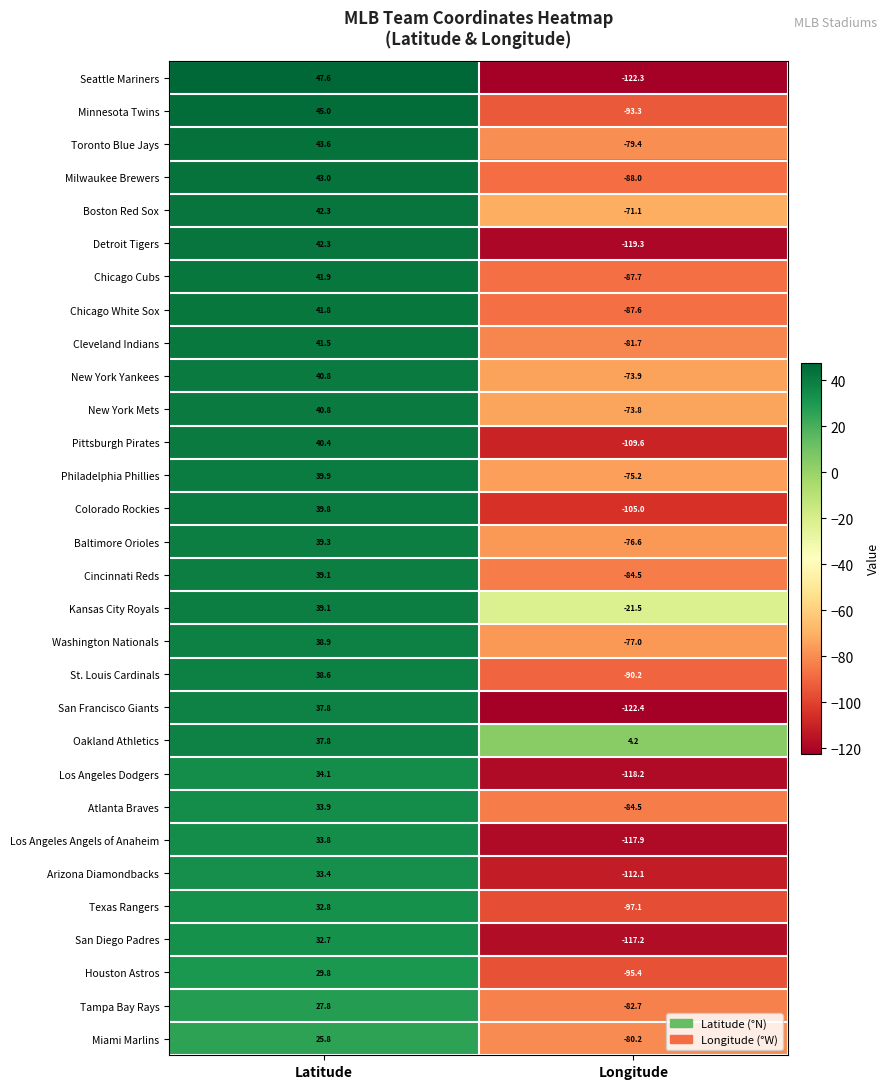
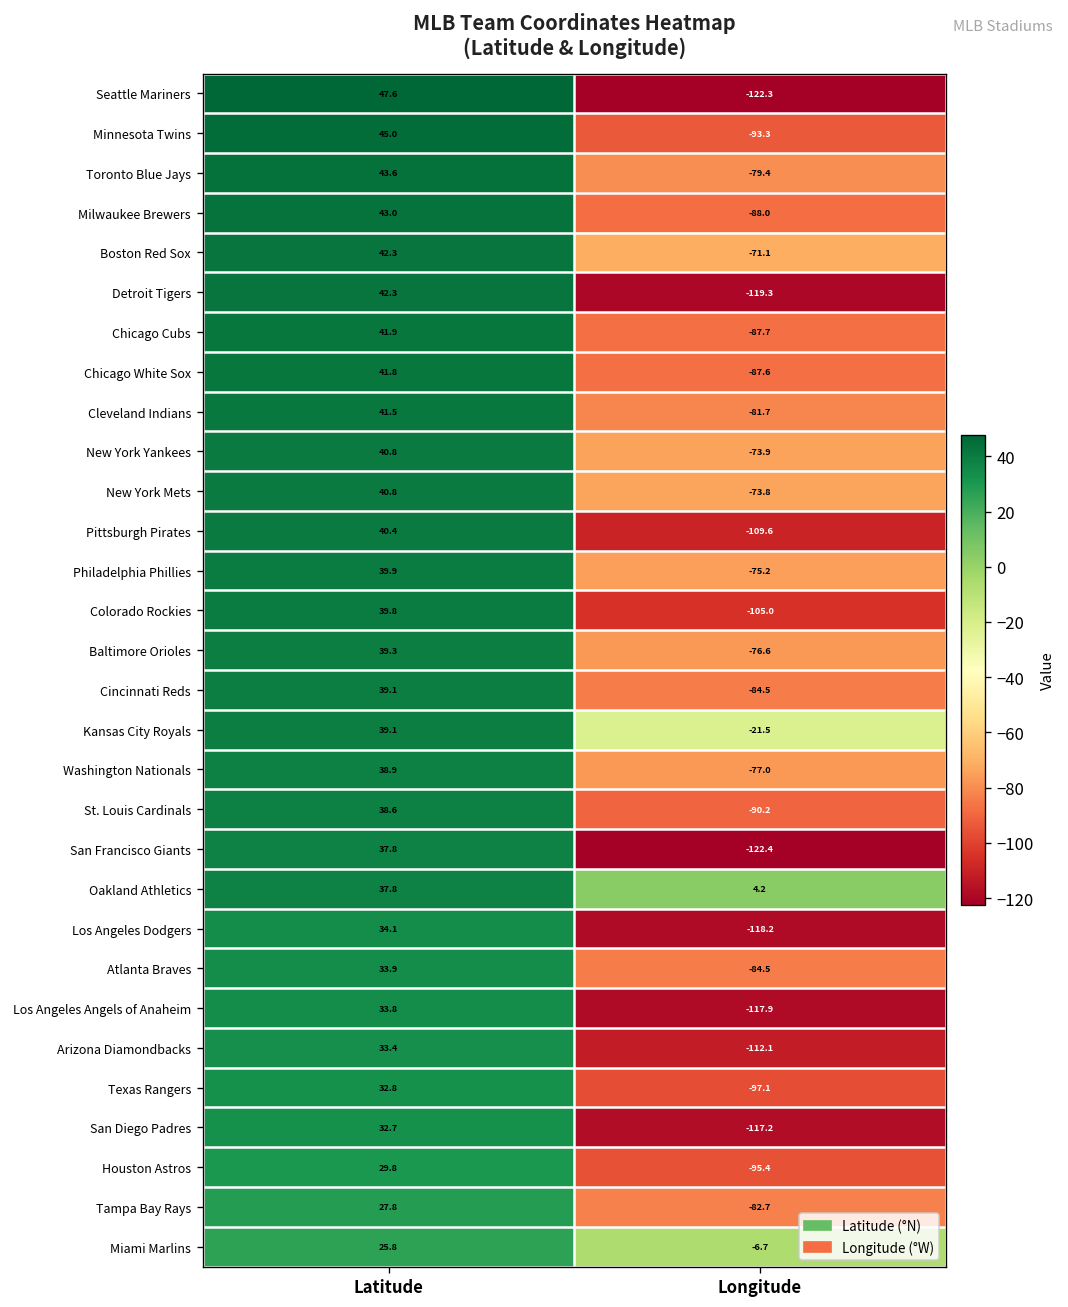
  {
    "Seattle Mariners": {
      "Latitude": 47.6,
      "Longitude": -122.3
    },
    "Minnesota Twins": {
      "Latitude": 45.0,
      "Longitude": -93.3
    },
    "Toronto Blue Jays": {
      "Latitude": 43.6,
      "Longitude": -79.4
    },
    "Milwaukee Brewers": {
      "Latitude": 43.0,
      "Longitude": -88.0
    },
    "Boston Red Sox": {
      "Latitude": 42.3,
      "Longitude": -71.1
    },
    "Detroit Tigers": {
      "Latitude": 42.3,
      "Longitude": -119.3
    },
    "Chicago Cubs": {
      "Latitude": 41.9,
      "Longitude": -87.7
    },
    "Chicago White Sox": {
      "Latitude": 41.8,
      "Longitude": -87.6
    },
    "Cleveland Indians": {
      "Latitude": 41.5,
      "Longitude": -81.7
    },
    "New York Yankees": {
      "Latitude": 40.8,
      "Longitude": -73.9
    },
    "New York Mets": {
      "Latitude": 40.8,
      "Longitude": -73.8
    },
    "Pittsburgh Pirates": {
      "Latitude": 40.4,
      "Longitude": -109.6
    },
    "Philadelphia Phillies": {
      "Latitude": 39.9,
      "Longitude": -75.2
    },
    "Colorado Rockies": {
      "Latitude": 39.8,
      "Longitude": -105.0
    },
    "Baltimore Orioles": {
      "Latitude": 39.3,
      "Longitude": -76.6
    },
    "Cincinnati Reds": {
      "Latitude": 39.1,
      "Longitude": -84.5
    },
    "Kansas City Royals": {
      "Latitude": 39.1,
      "Longitude": -21.5
    },
    "Washington Nationals": {
      "Latitude": 38.9,
      "Longitude": -77.0
    },
    "St. Louis Cardinals": {
      "Latitude": 38.6,
      "Longitude": -90.2
    },
    "San Francisco Giants": {
      "Latitude": 37.8,
      "Longitude": -122.4
    },
    "Oakland Athletics": {
      "Latitude": 37.8,
      "Longitude": 4.2
    },
    "Los Angeles Dodgers": {
      "Latitude": 34.1,
      "Longitude": -118.2
    },
    "Atlanta Braves": {
      "Latitude": 33.9,
      "Longitude": -84.5
    },
    "Los Angeles Angels of Anaheim": {
      "Latitude": 33.8,
      "Longitude": -117.9
    },
    "Arizona Diamondbacks": {
      "Latitude": 33.4,
      "Longitude": -112.1
    },
    "Texas Rangers": {
      "Latitude": 32.8,
      "Longitude": -97.1
    },
    "San Diego Padres": {
      "Latitude": 32.7,
      "Longitude": -117.2
    },
    "Houston Astros": {
      "Latitude": 29.8,
      "Longitude": -95.4
    },
    "Tampa Bay Rays": {
      "Latitude": 27.8,
      "Longitude": -82.7
    },
    "Miami Marlins": {
      "Latitude": 25.8,
-     "Longitude": -80.2
+     "Longitude": -6.7
    }
  }
